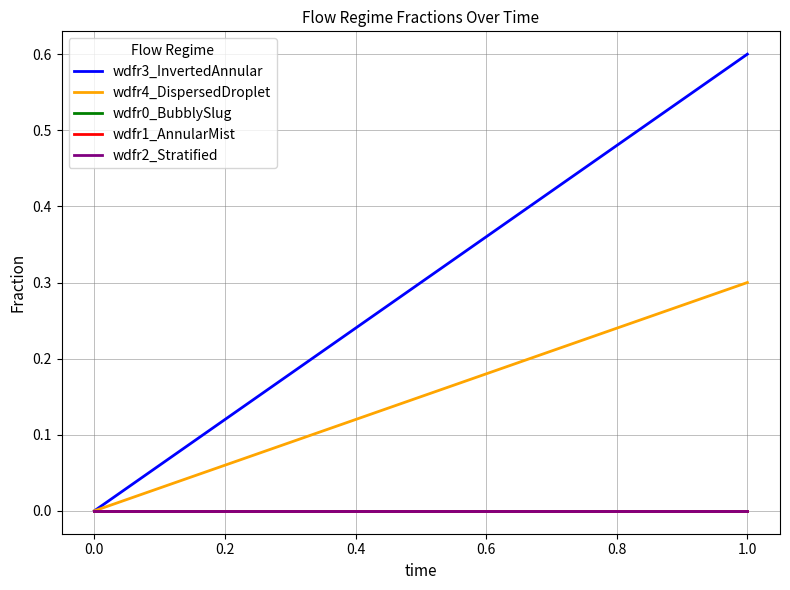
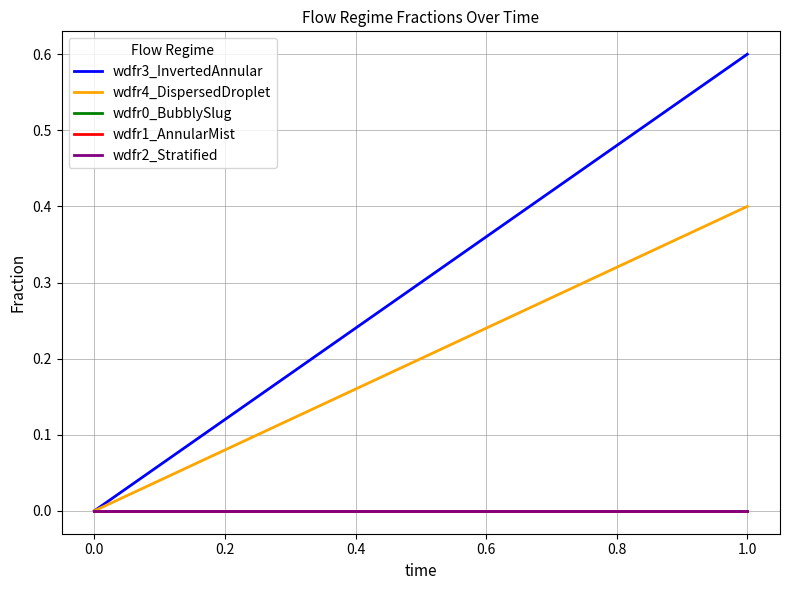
  {
    "wdfr3_InvertedAnnular": {
      "1.0": 0.6
    },
    "wdfr4_DispersedDroplet": {
-     "1.0": 0.3
+     "1.0": 0.4
    },
    "wdfr2_Stratified": {
      "1.0": 0.0
    }
  }
